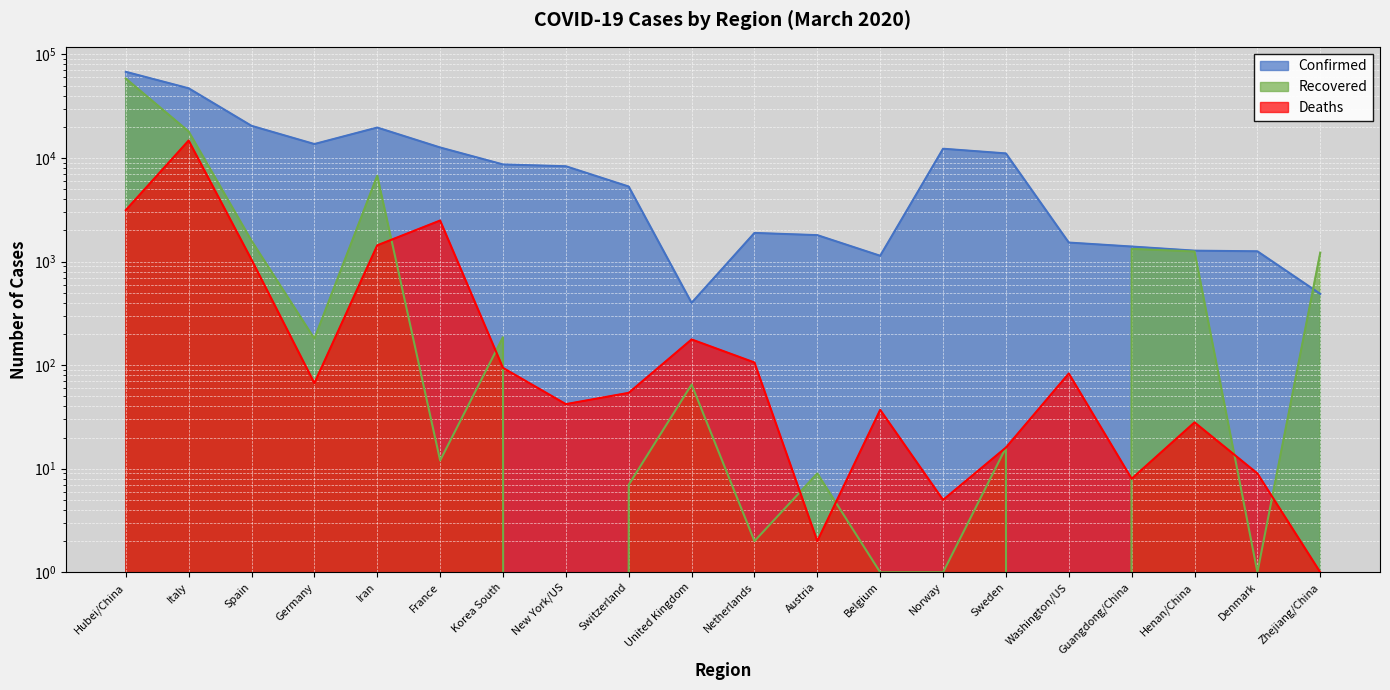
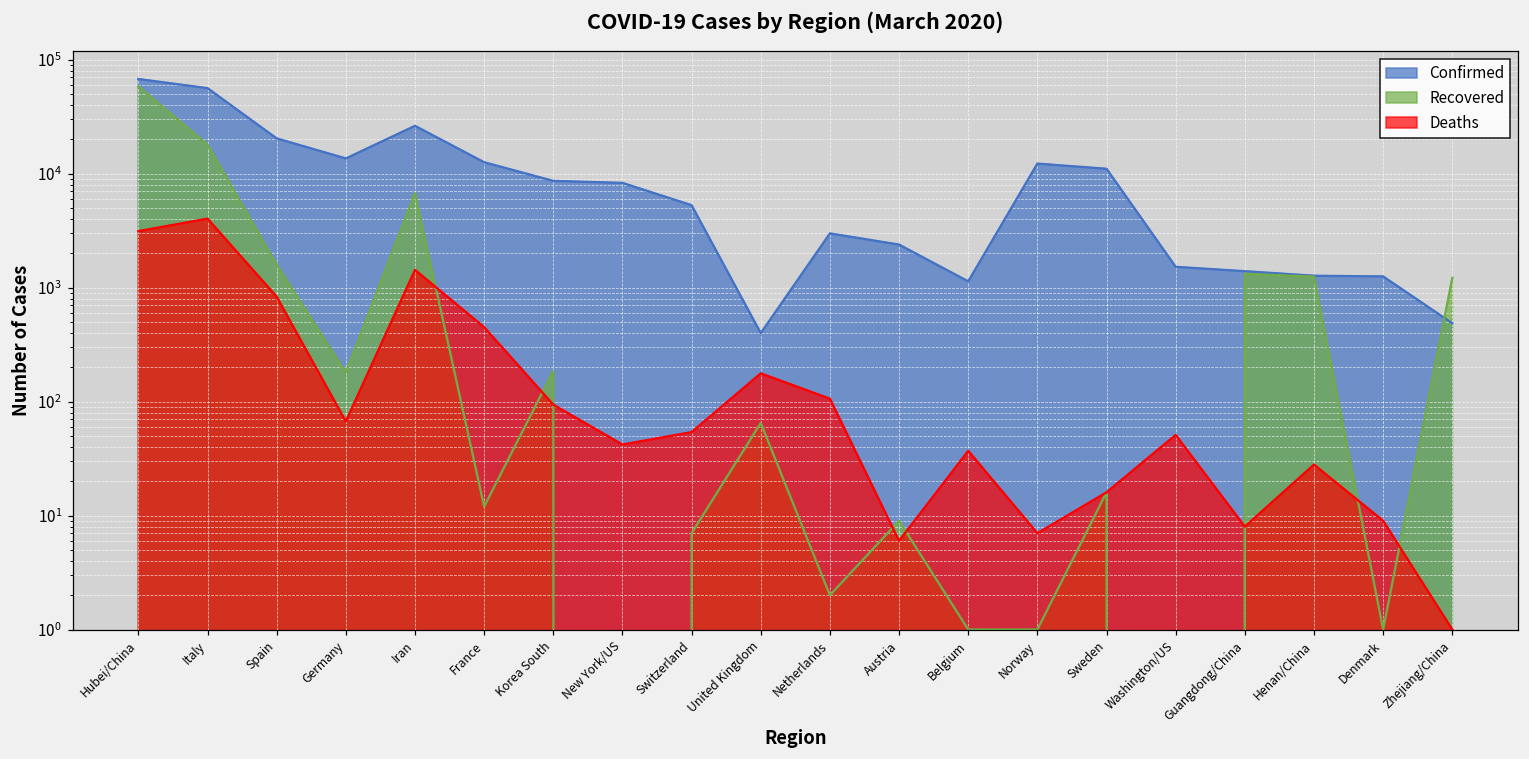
  {
    "Confirmed": {
      "Hubei/China": 70000,
-     "Italy": 50000,
+     "Italy": 60000,
      "Spain": 20000,
      "Germany": 14000,
-     "Iran": 20000,
+     "Iran": 26000,
      "France": 13000,
      "Korea South": 9000,
      "New York/US": 8000,
      "Switzerland": 5000,
      "United Kingdom": 400,
-     "Netherlands": 1900,
-     "Austria": 1800,
+     "Netherlands": 3000,
+     "Austria": 2400,
      "Belgium": 1100,
      "Norway": 12000,
      "Sweden": 11000,
      "Washington/US": 1500,
      "Denmark": 1300,
      "Zhejiang/China": 500
    },
    "Recovered": {
      "Hubei/China": 60000,
      "Italy": 18000,
      "Spain": 1600,
      "Germany": 180,
      "Iran": 7000,
      "France": 12,
      "Korea South": 190,
      "Switzerland": 7,
      "United Kingdom": 70,
      "Netherlands": 2,
      "Austria": 9,
      "Belgium": 1,
      "Norway": 1,
      "Denmark": 1,
      "Zhejiang/China": 1200
    },
    "Deaths": {
      "Hubei/China": 3100,
-     "Italy": 15000,
-     "Spain": 1000,
+     "Italy": 4000,
+     "Spain": 800,
      "Germany": 70,
      "Iran": 1400,
-     "France": 2500,
+     "France": 500,
      "Korea South": 90,
      "New York/US": 42,
      "Switzerland": 50,
      "United Kingdom": 180,
      "Netherlands": 110,
-     "Austria": 2,
+     "Austria": 6,
      "Belgium": 37,
-     "Norway": 5,
-     "Washington/US": 80,
+     "Norway": 7,
+     "Washington/US": 50,
      "Guangdong/China": 8,
      "Henan/China": 28,
      "Denmark": 9,
      "Zhejiang/China": 1
    }
  }
